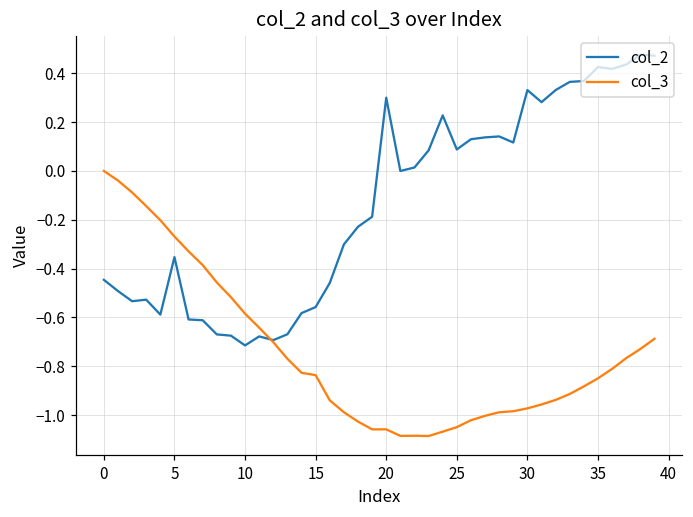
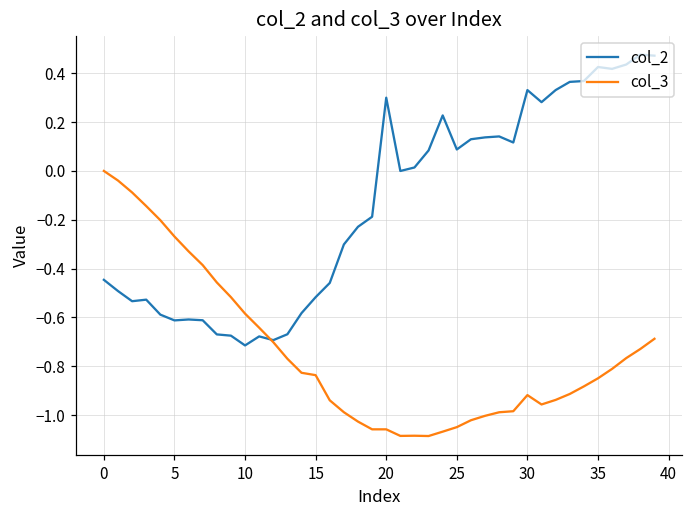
  {
    "col_2": {
      "0": -0.45,
-     "5": -0.35,
+     "5": -0.61,
      "10": -0.71,
-     "15": -0.56,
+     "15": -0.52,
      "20": 0.30,
      "25": 0.09,
      "30": 0.33
    },
    "col_3": {
      "0": 0.00,
      "5": -0.27,
      "10": -0.58,
      "15": -0.84,
      "20": -1.06,
      "25": -1.05,
-     "30": -0.97,
+     "30": -0.92,
      "35": -0.85
    }
  }
